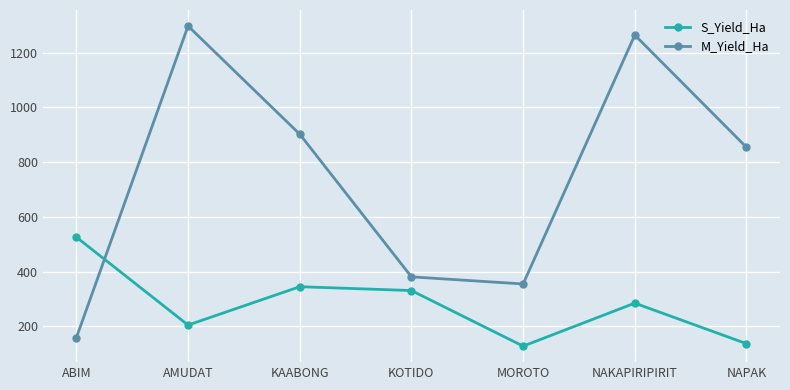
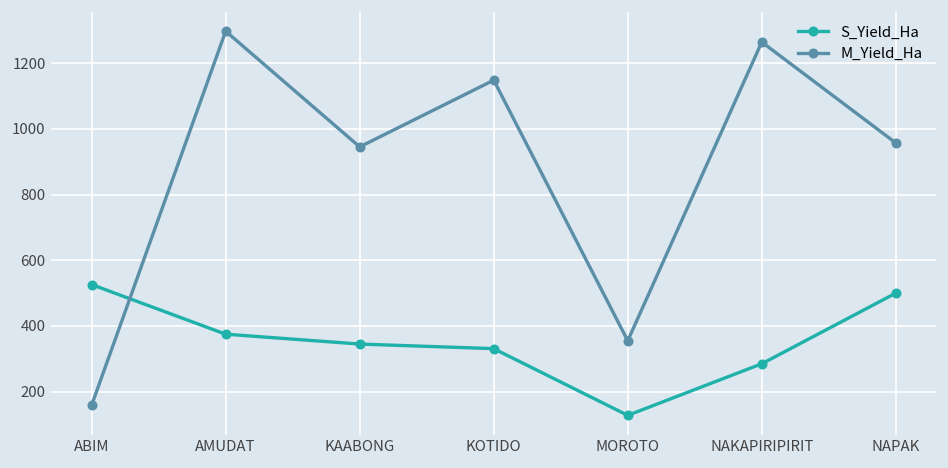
  {
    "S_Yield_Ha": {
      "ABIM": 530,
-     "AMUDAT": 210,
+     "AMUDAT": 380,
      "KAABONG": 350,
      "KOTIDO": 330,
      "MOROTO": 130,
      "NAKAPIRIPIRIT": 290,
-     "NAPAK": 140
+     "NAPAK": 500
    },
    "M_Yield_Ha": {
      "ABIM": 160,
      "AMUDAT": 1300,
-     "KAABONG": 900,
-     "KOTIDO": 380,
+     "KAABONG": 950,
+     "KOTIDO": 1150,
      "MOROTO": 360,
      "NAKAPIRIPIRIT": 1260,
-     "NAPAK": 850
+     "NAPAK": 960
    }
  }
